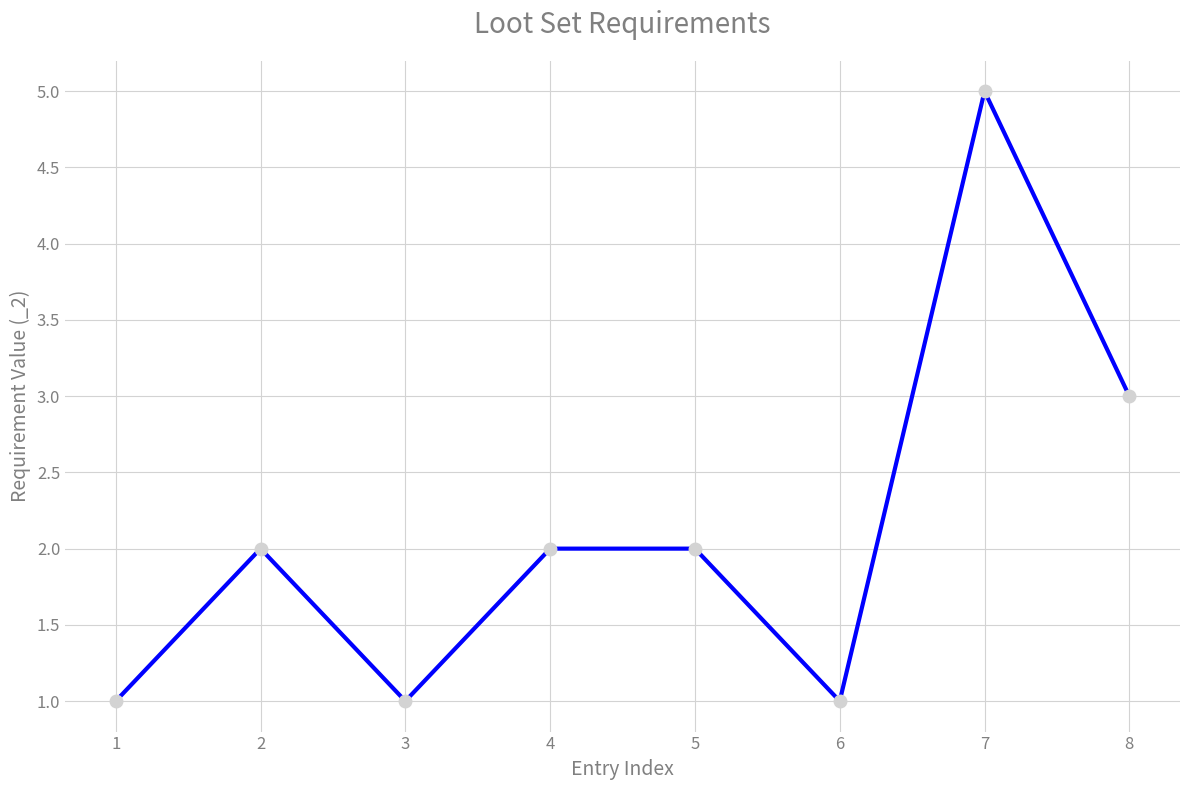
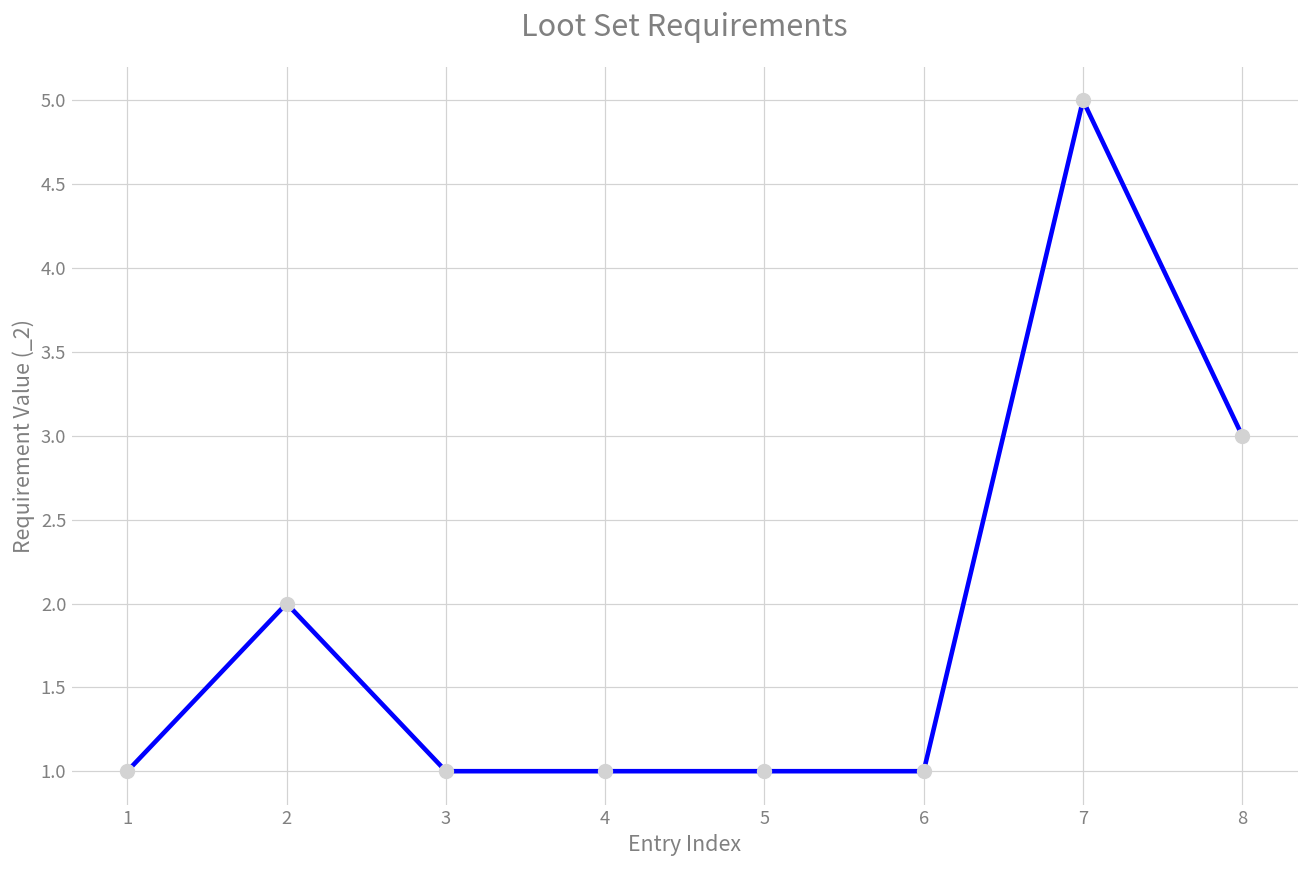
  {
    "1": 1,
    "2": 2,
    "3": 1,
-   "4": 2,
-   "5": 2,
+   "4": 1,
+   "5": 1,
    "6": 1,
    "7": 5,
    "8": 3
  }
